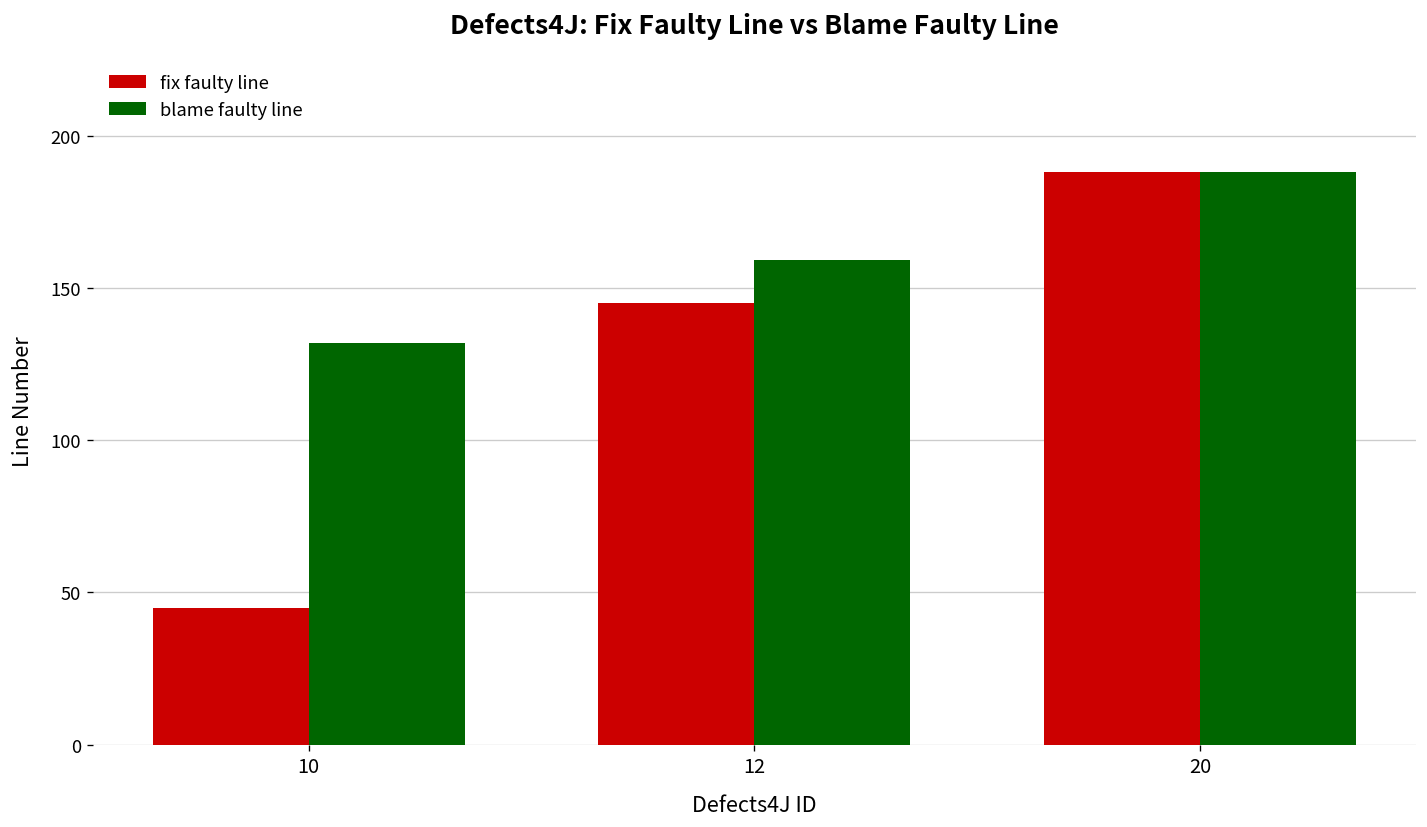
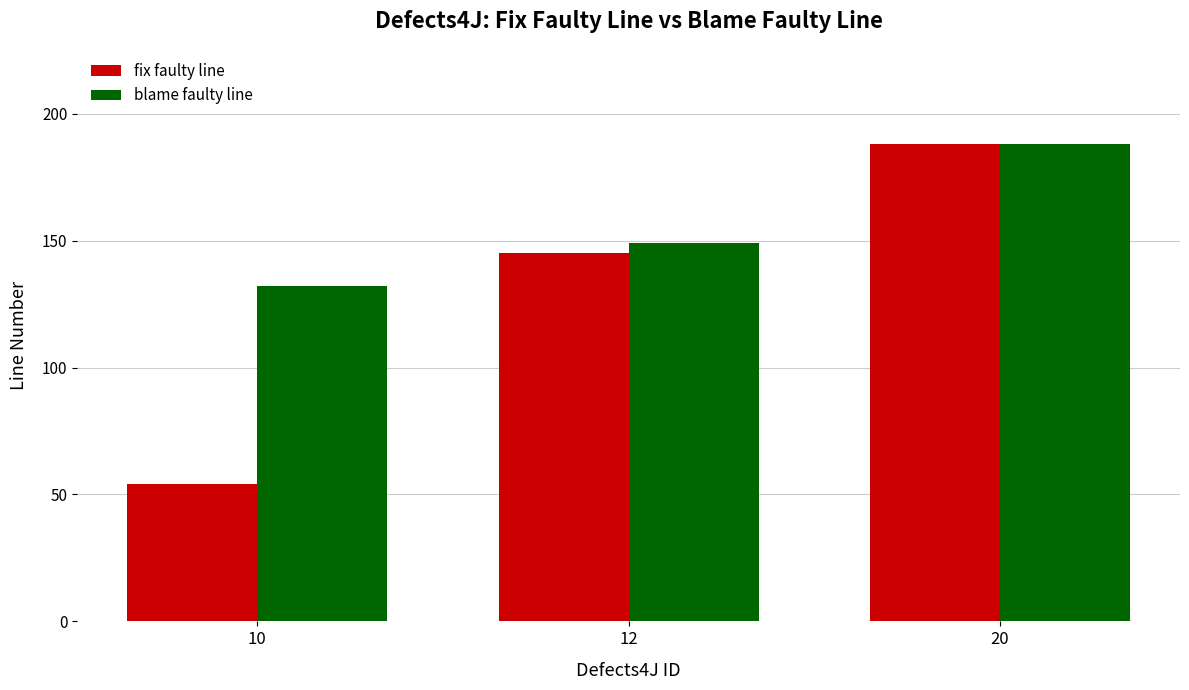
  {
    "fix faulty line": {
-     "10": 45,
+     "10": 54,
      "12": 145,
      "20": 188
    },
    "blame faulty line": {
      "10": 132,
-     "12": 159,
+     "12": 149,
      "20": 188
    }
  }
